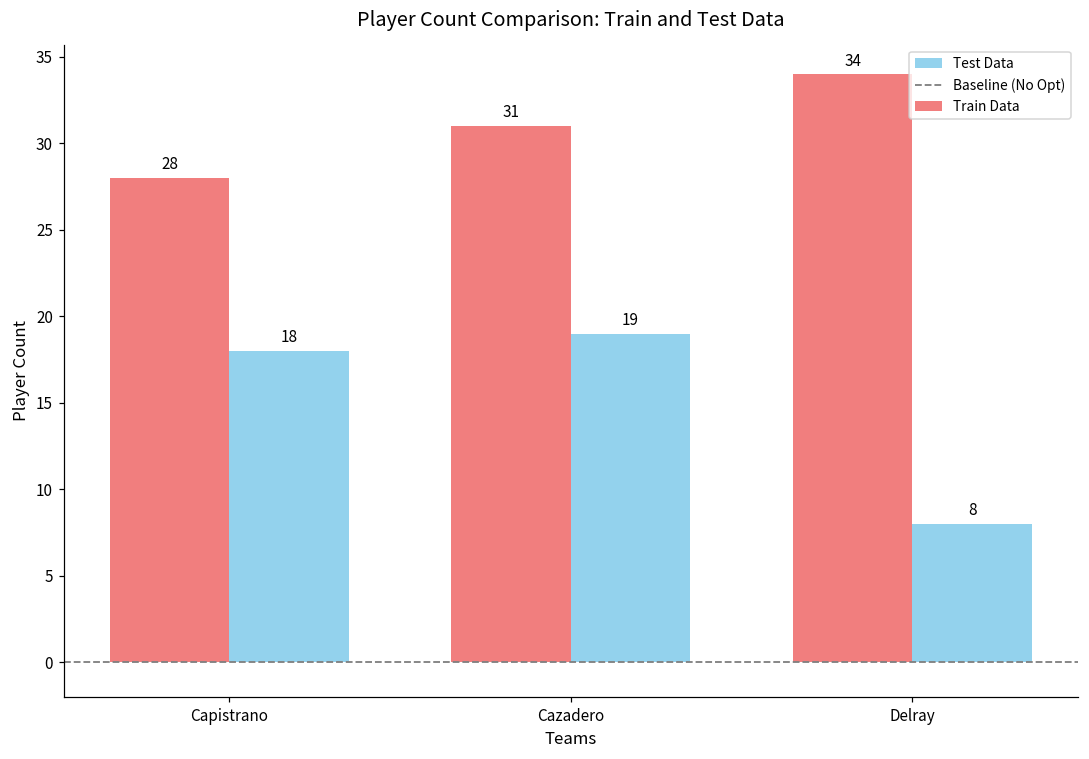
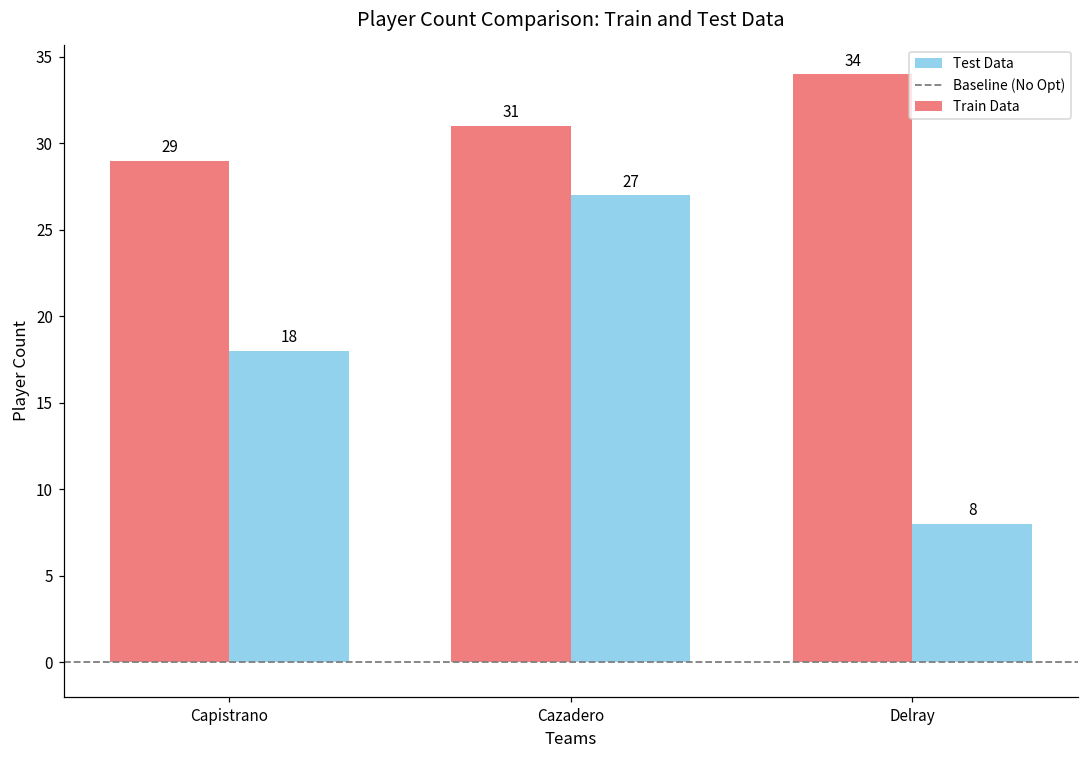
  {
    "Train Data": {
-     "Capistrano": 28,
+     "Capistrano": 29,
      "Cazadero": 31,
      "Delray": 34
    },
    "Test Data": {
      "Capistrano": 18,
-     "Cazadero": 19,
+     "Cazadero": 27,
      "Delray": 8
    }
  }
